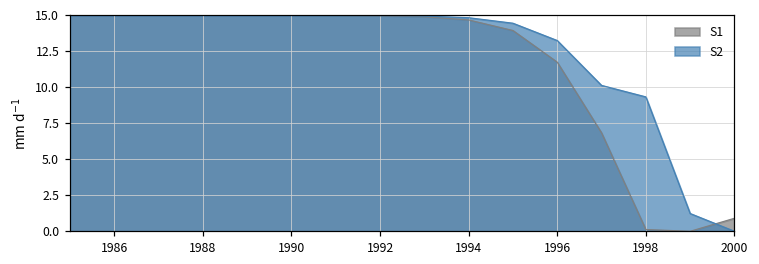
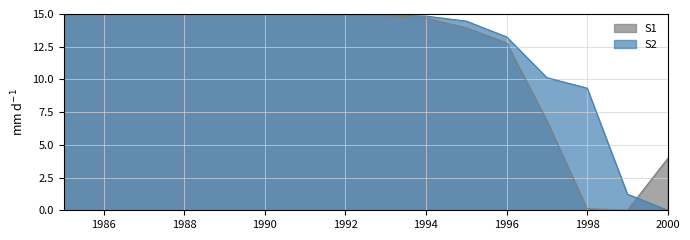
  {
    "S1": {
-     "1996": 11.8,
+     "1996": 12.8,
      "1998": 0.1,
-     "2000": 0.9
+     "2000": 4.0
    },
    "S2": {
      "1996": 13.3,
      "1998": 9.3,
      "2000": 0.0
    }
  }
